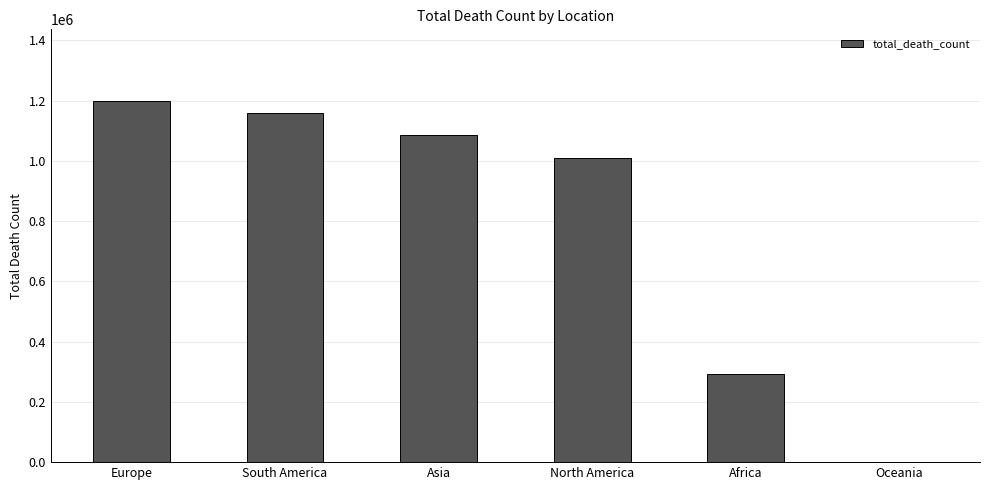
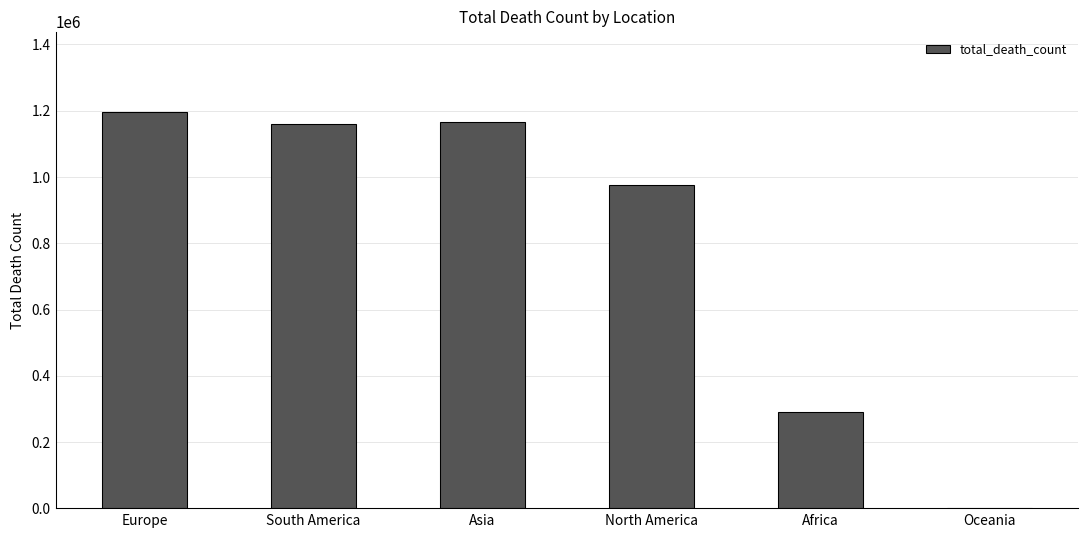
  {
    "Europe": 1200000,
    "South America": 1160000,
-   "Asia": 1080000,
-   "North America": 1010000,
+   "Asia": 1170000,
+   "North America": 980000,
    "Africa": 290000
  }
